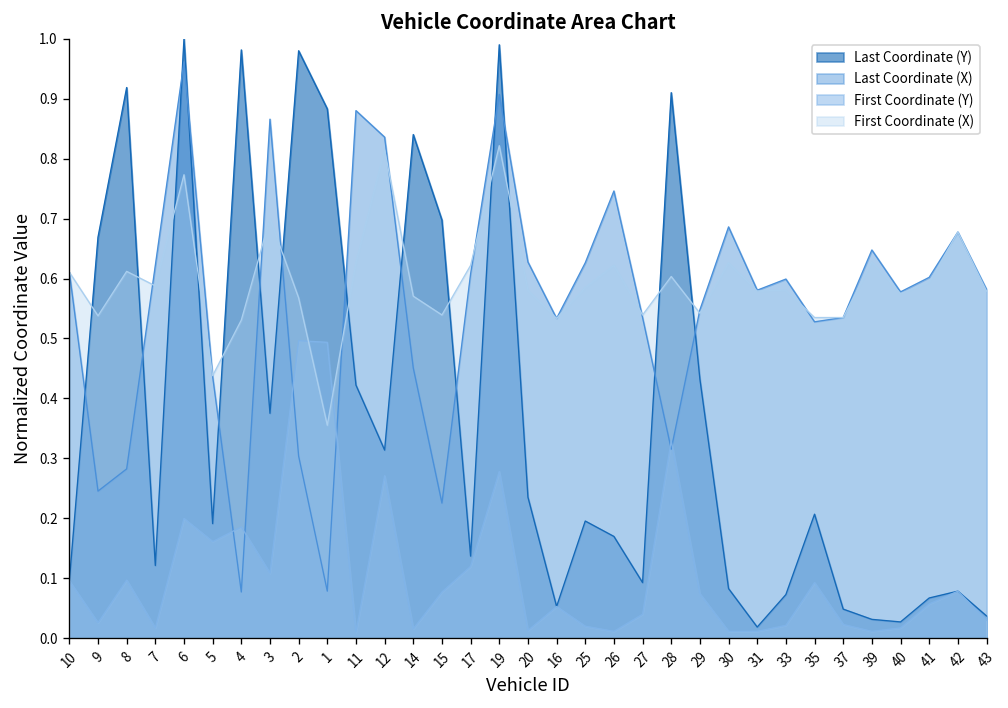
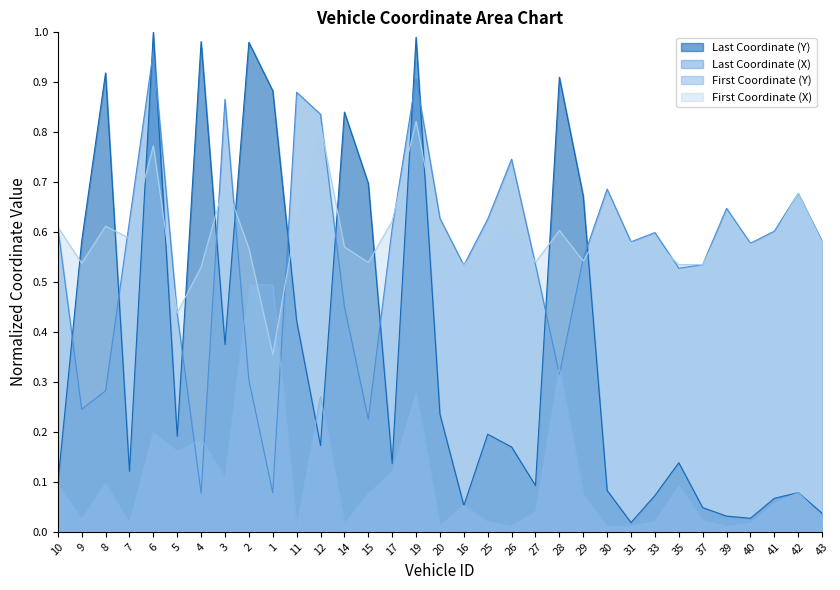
  {
    "Last Coordinate (Y)": {
-     "9": 0.67,
+     "9": 0.58,
      "8": 0.92,
      "7": 0.12,
      "6": 1.00,
      "5": 0.19,
      "4": 0.98,
      "3": 0.38,
      "2": 0.98,
      "1": 0.88,
      "11": 0.42,
-     "12": 0.31,
+     "12": 0.17,
      "14": 0.84,
      "15": 0.70,
      "17": 0.14,
      "19": 0.99,
      "20": 0.24,
      "25": 0.20,
      "26": 0.17,
      "27": 0.09,
      "28": 0.91,
-     "29": 0.43,
+     "29": 0.67,
      "30": 0.08,
      "31": 0.02,
      "33": 0.07,
-     "35": 0.21,
+     "35": 0.14,
      "37": 0.05,
      "39": 0.03,
      "40": 0.03,
      "41": 0.07,
      "43": 0.04
    }
  }
